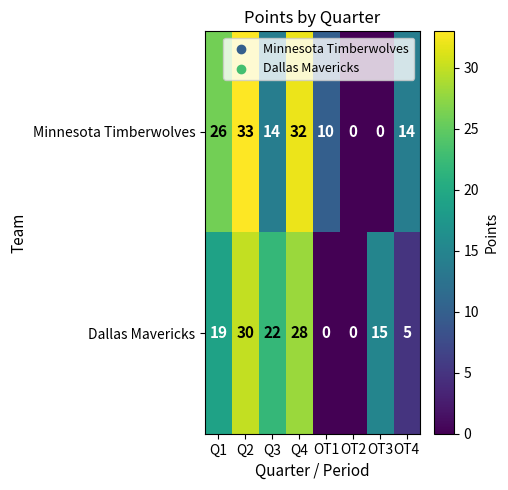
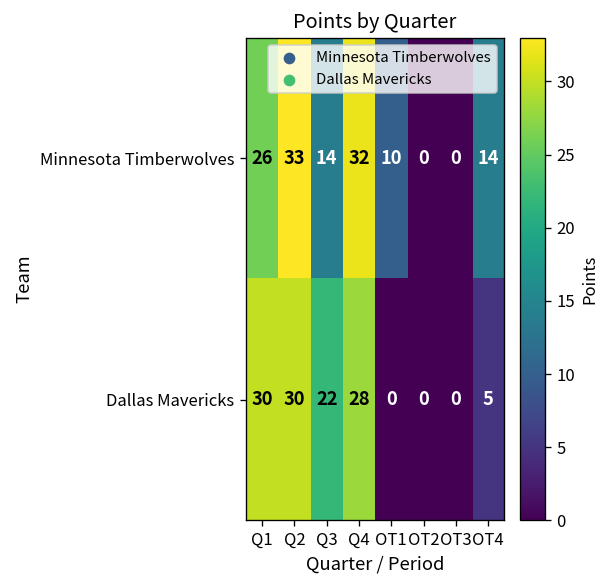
  {
    "Minnesota Timberwolves": {
      "Q1": 26,
      "Q2": 33,
      "Q3": 14,
      "Q4": 32,
      "OT1": 10,
      "OT2": 0,
      "OT3": 0,
      "OT4": 14
    },
    "Dallas Mavericks": {
-     "Q1": 19,
+     "Q1": 30,
      "Q2": 30,
      "Q3": 22,
      "Q4": 28,
      "OT1": 0,
      "OT2": 0,
-     "OT3": 15,
+     "OT3": 0,
      "OT4": 5
    }
  }
